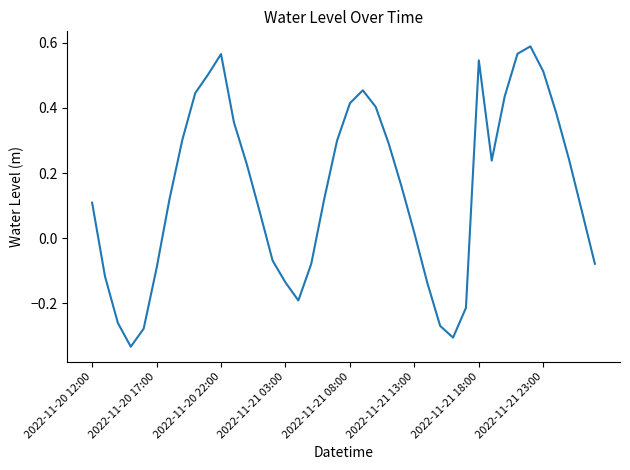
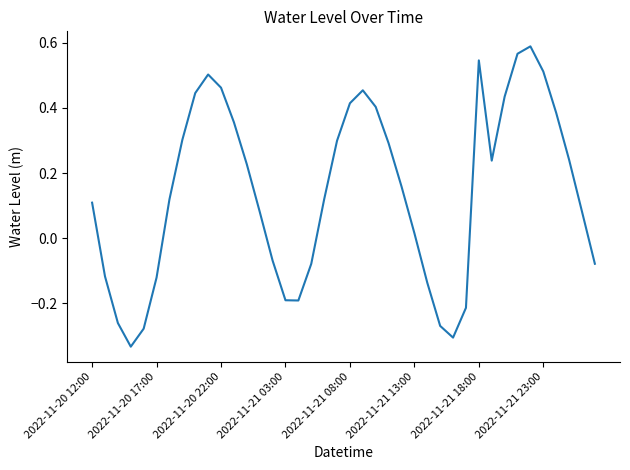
  {
    "2022-11-20 12:00": 0.11,
-   "2022-11-20 17:00": -0.09,
-   "2022-11-20 22:00": 0.57,
-   "2022-11-21 03:00": -0.14,
+   "2022-11-20 17:00": -0.12,
+   "2022-11-20 22:00": 0.46,
+   "2022-11-21 03:00": -0.19,
    "2022-11-21 08:00": 0.41,
    "2022-11-21 13:00": 0.02,
    "2022-11-21 18:00": 0.55,
    "2022-11-21 23:00": 0.51
  }
